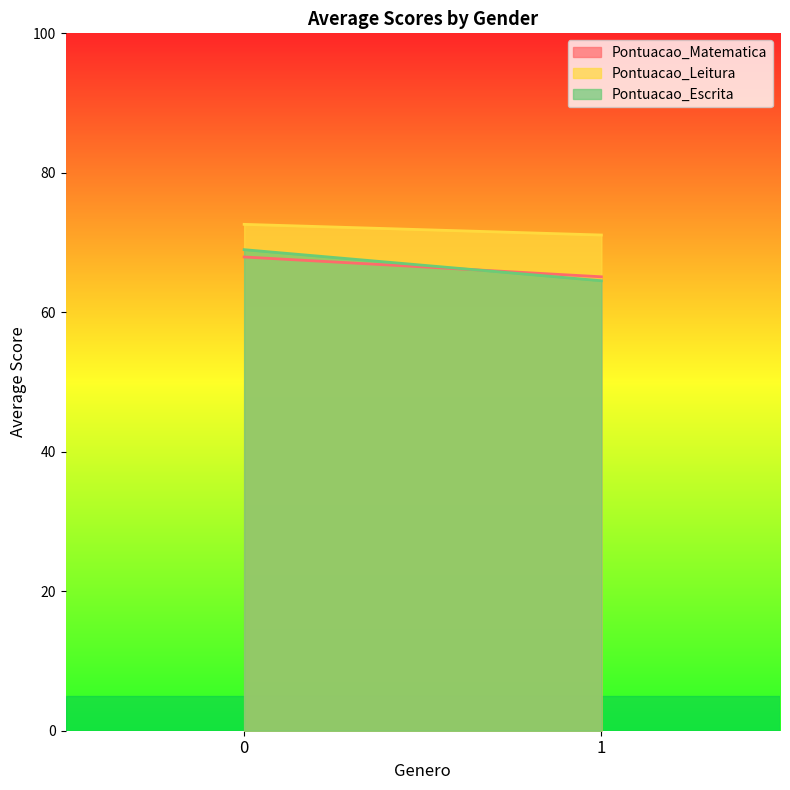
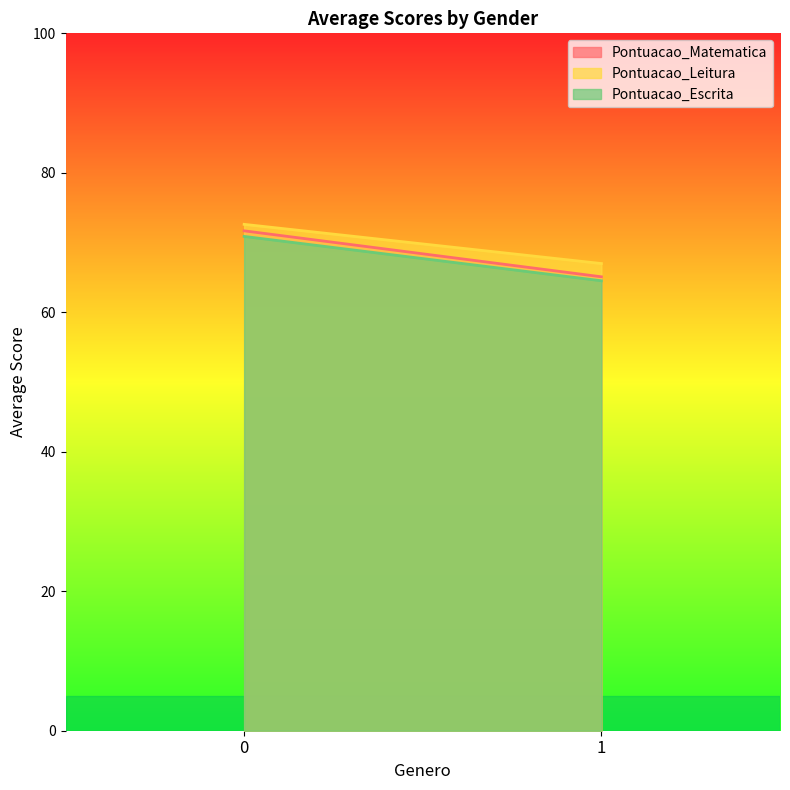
  {
    "Pontuacao_Matematica": {
-     "0": 68,
+     "0": 72,
      "1": 65
    },
    "Pontuacao_Leitura": {
      "0": 73,
-     "1": 71
+     "1": 67
    },
    "Pontuacao_Escrita": {
-     "0": 69,
+     "0": 71,
      "1": 65
    }
  }
